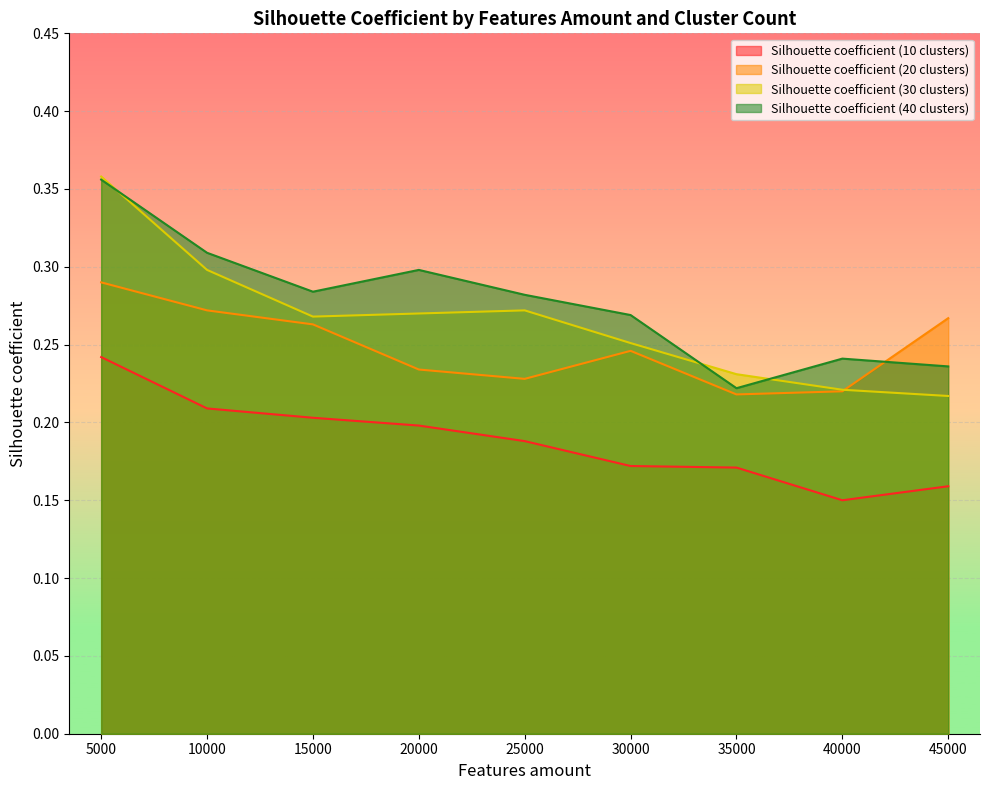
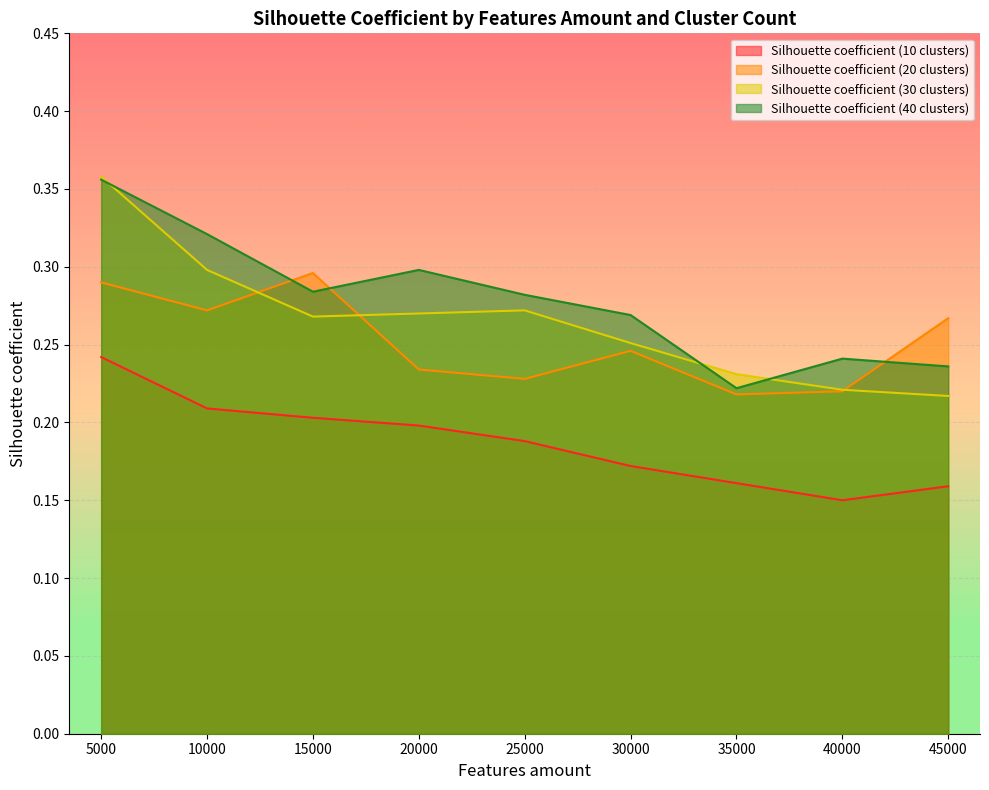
  {
    "Silhouette coefficient (10 clusters)": {
      "5000": 0.242,
      "10000": 0.209,
      "15000": 0.203,
      "20000": 0.198,
      "25000": 0.188,
      "30000": 0.172,
-     "35000": 0.171,
+     "35000": 0.161,
      "40000": 0.150,
      "45000": 0.159
    },
    "Silhouette coefficient (20 clusters)": {
      "5000": 0.290,
      "10000": 0.272,
-     "15000": 0.263,
+     "15000": 0.296,
      "20000": 0.234,
      "25000": 0.228,
      "30000": 0.246,
      "35000": 0.218,
      "45000": 0.267
    },
    "Silhouette coefficient (30 clusters)": {
      "5000": 0.358,
      "10000": 0.298,
      "15000": 0.268,
      "20000": 0.270,
      "25000": 0.272,
      "30000": 0.251,
      "35000": 0.231,
      "45000": 0.217
    },
    "Silhouette coefficient (40 clusters)": {
      "5000": 0.356,
-     "10000": 0.309,
+     "10000": 0.321,
      "15000": 0.284,
      "20000": 0.298,
      "25000": 0.282,
      "30000": 0.269,
      "35000": 0.222,
      "40000": 0.241,
      "45000": 0.236
    }
  }
